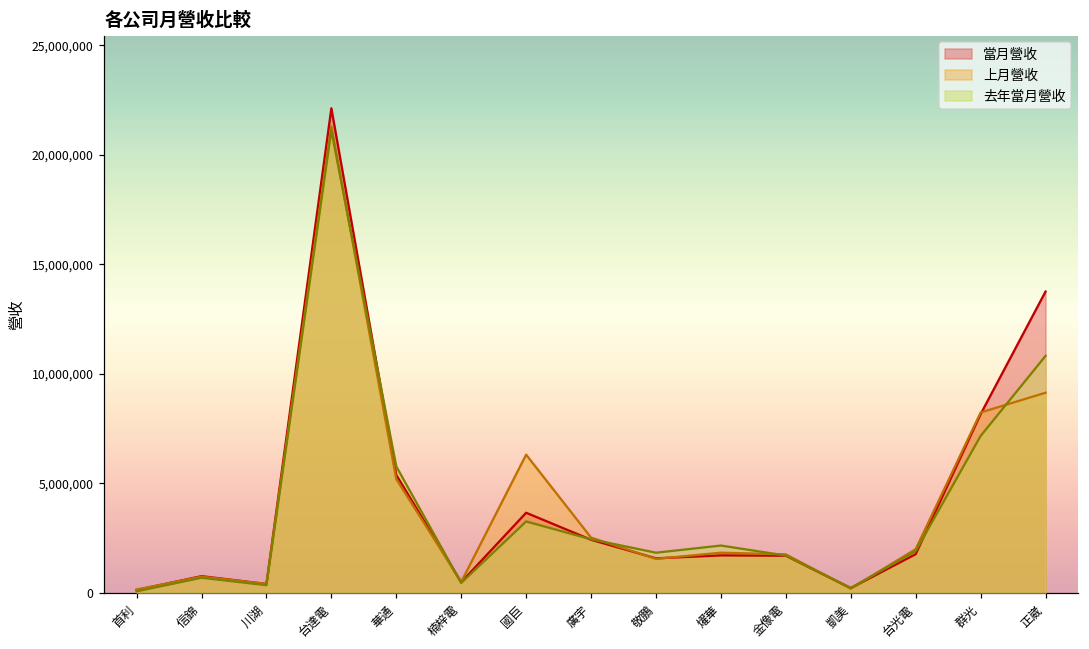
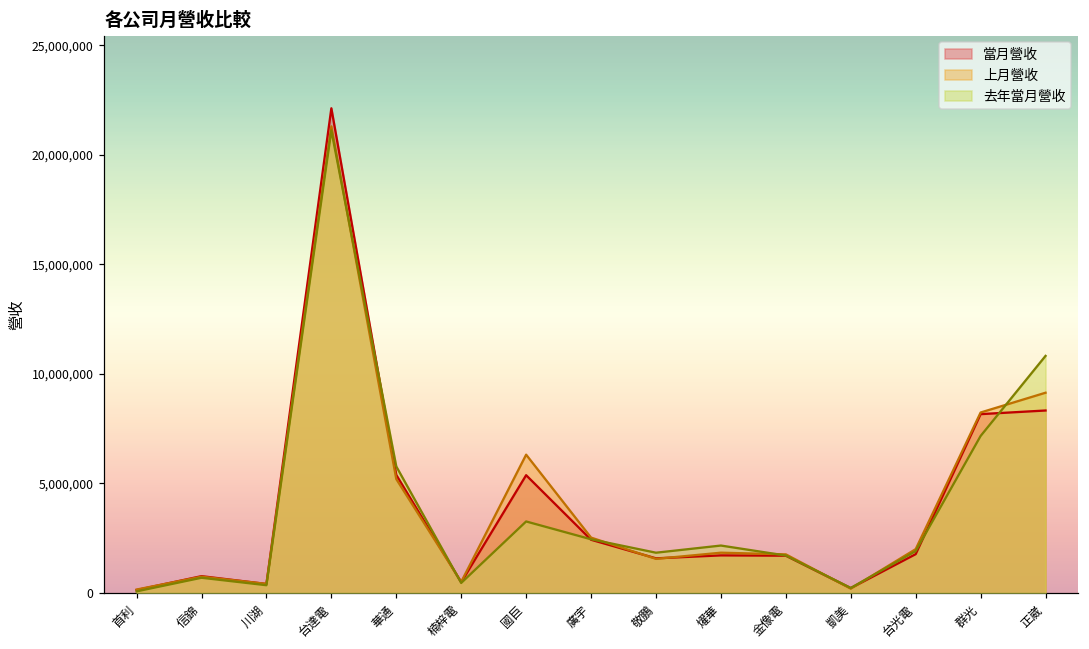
  {
    "當月營收": {
      "台達電": "22,100,000",
      "華通": "5,400,000",
-     "國巨": "3,700,000",
+     "國巨": "5,400,000",
      "台光電": "1,800,000",
-     "正崴": "13,800,000"
+     "正崴": "8,300,000"
    }
  }
